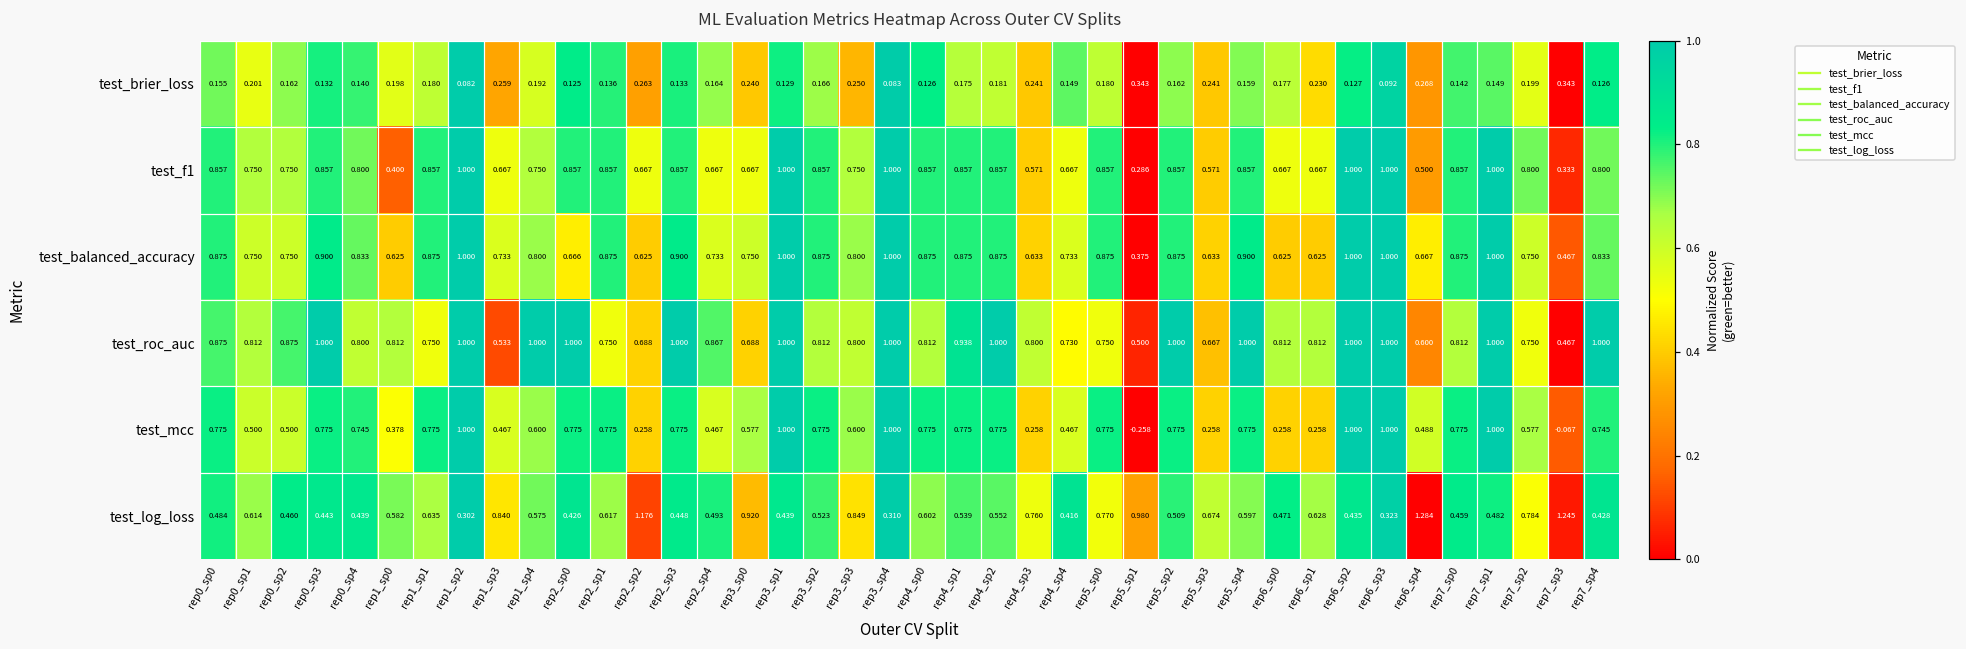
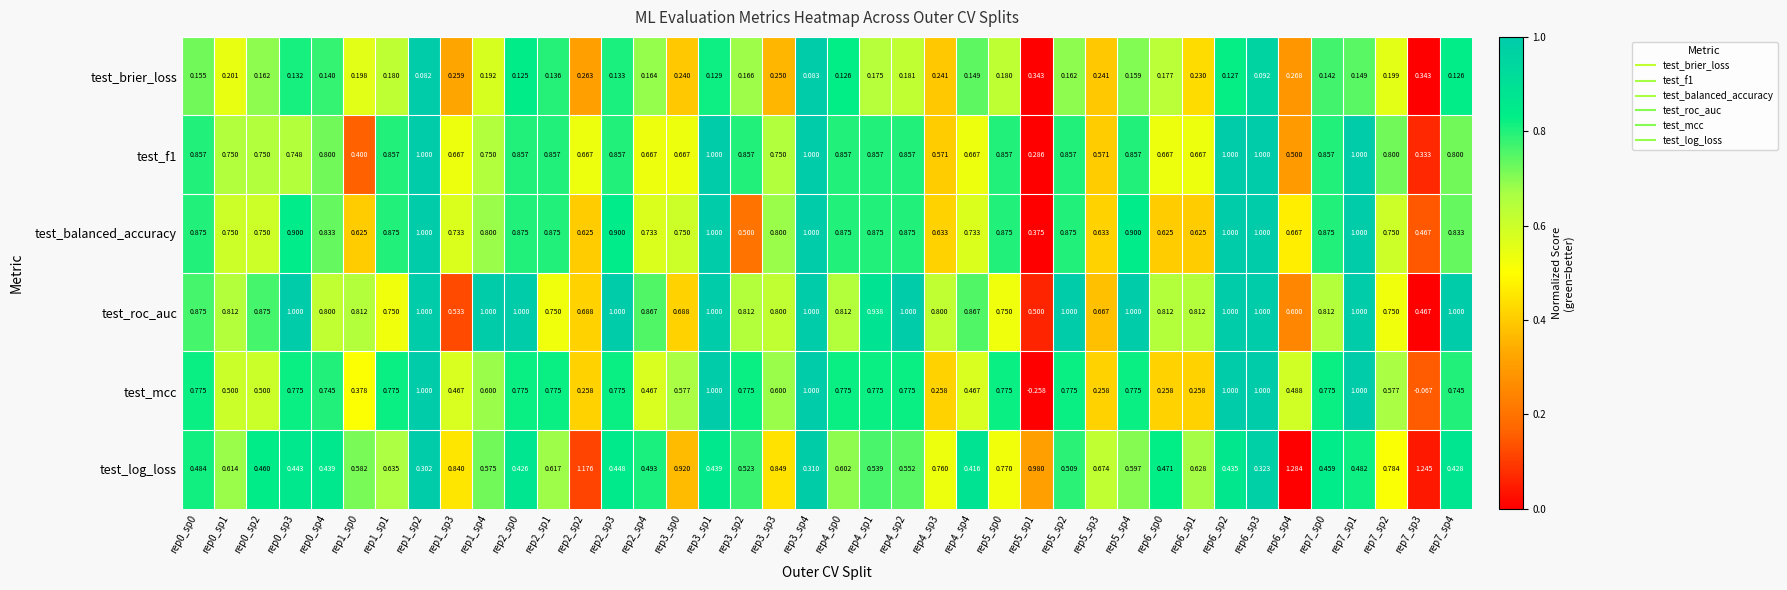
  {
    "test_f1": {
      "rep0_sp0": 0.857,
      "rep0_sp1": 0.750,
      "rep0_sp2": 0.750,
-     "rep0_sp3": 0.857,
+     "rep0_sp3": 0.748,
      "rep0_sp4": 0.800,
      "rep1_sp0": 0.400,
      "rep1_sp1": 0.857,
      "rep1_sp2": 1.000,
      "rep1_sp3": 0.667,
      "rep1_sp4": 0.750,
      "rep2_sp0": 0.857,
      "rep2_sp1": 0.857,
      "rep2_sp2": 0.667,
      "rep2_sp3": 0.857,
      "rep2_sp4": 0.667,
      "rep3_sp0": 0.667,
      "rep3_sp1": 1.000,
      "rep3_sp2": 0.857,
      "rep3_sp3": 0.750,
      "rep3_sp4": 1.000,
      "rep4_sp0": 0.857,
      "rep4_sp1": 0.857,
      "rep4_sp2": 0.857,
      "rep4_sp3": 0.571,
      "rep4_sp4": 0.667,
      "rep5_sp0": 0.857,
      "rep5_sp1": 0.286,
      "rep5_sp2": 0.857,
      "rep5_sp3": 0.571,
      "rep5_sp4": 0.857,
      "rep6_sp0": 0.667,
      "rep6_sp1": 0.667,
      "rep6_sp2": 1.000,
      "rep6_sp3": 1.000,
      "rep6_sp4": 0.500,
      "rep7_sp0": 0.857,
      "rep7_sp1": 1.000,
      "rep7_sp2": 0.800,
      "rep7_sp3": 0.333,
      "rep7_sp4": 0.800
    },
    "test_balanced_accuracy": {
      "rep0_sp0": 0.875,
      "rep0_sp1": 0.750,
      "rep0_sp2": 0.750,
      "rep0_sp3": 0.900,
      "rep0_sp4": 0.833,
      "rep1_sp0": 0.625,
      "rep1_sp1": 0.875,
      "rep1_sp2": 1.000,
      "rep1_sp3": 0.733,
      "rep1_sp4": 0.800,
-     "rep2_sp0": 0.666,
+     "rep2_sp0": 0.875,
      "rep2_sp1": 0.875,
      "rep2_sp2": 0.625,
      "rep2_sp3": 0.900,
      "rep2_sp4": 0.733,
      "rep3_sp0": 0.750,
      "rep3_sp1": 1.000,
-     "rep3_sp2": 0.875,
+     "rep3_sp2": 0.500,
      "rep3_sp3": 0.800,
      "rep3_sp4": 1.000,
      "rep4_sp0": 0.875,
      "rep4_sp1": 0.875,
      "rep4_sp2": 0.875,
      "rep4_sp3": 0.633,
      "rep4_sp4": 0.733,
      "rep5_sp0": 0.875,
      "rep5_sp1": 0.375,
      "rep5_sp2": 0.875,
      "rep5_sp3": 0.633,
      "rep5_sp4": 0.900,
      "rep6_sp0": 0.625,
      "rep6_sp1": 0.625,
      "rep6_sp2": 1.000,
      "rep6_sp3": 1.000,
      "rep6_sp4": 0.667,
      "rep7_sp0": 0.875,
      "rep7_sp1": 1.000,
      "rep7_sp2": 0.750,
      "rep7_sp3": 0.467,
      "rep7_sp4": 0.833
    },
    "test_roc_auc": {
      "rep0_sp0": 0.875,
      "rep0_sp1": 0.812,
      "rep0_sp2": 0.875,
      "rep0_sp3": 1.000,
      "rep0_sp4": 0.800,
      "rep1_sp0": 0.812,
      "rep1_sp1": 0.750,
      "rep1_sp2": 1.000,
      "rep1_sp3": 0.533,
      "rep1_sp4": 1.000,
      "rep2_sp0": 1.000,
      "rep2_sp1": 0.750,
      "rep2_sp2": 0.688,
      "rep2_sp3": 1.000,
      "rep2_sp4": 0.867,
      "rep3_sp0": 0.688,
      "rep3_sp1": 1.000,
      "rep3_sp2": 0.812,
      "rep3_sp3": 0.800,
      "rep3_sp4": 1.000,
      "rep4_sp0": 0.812,
      "rep4_sp1": 0.938,
      "rep4_sp2": 1.000,
      "rep4_sp3": 0.800,
-     "rep4_sp4": 0.730,
+     "rep4_sp4": 0.867,
      "rep5_sp0": 0.750,
      "rep5_sp1": 0.500,
      "rep5_sp2": 1.000,
      "rep5_sp3": 0.667,
      "rep5_sp4": 1.000,
      "rep6_sp0": 0.812,
      "rep6_sp1": 0.812,
      "rep6_sp2": 1.000,
      "rep6_sp3": 1.000,
      "rep6_sp4": 0.600,
      "rep7_sp0": 0.812,
      "rep7_sp1": 1.000,
      "rep7_sp2": 0.750,
      "rep7_sp3": 0.467,
      "rep7_sp4": 1.000
    }
  }
